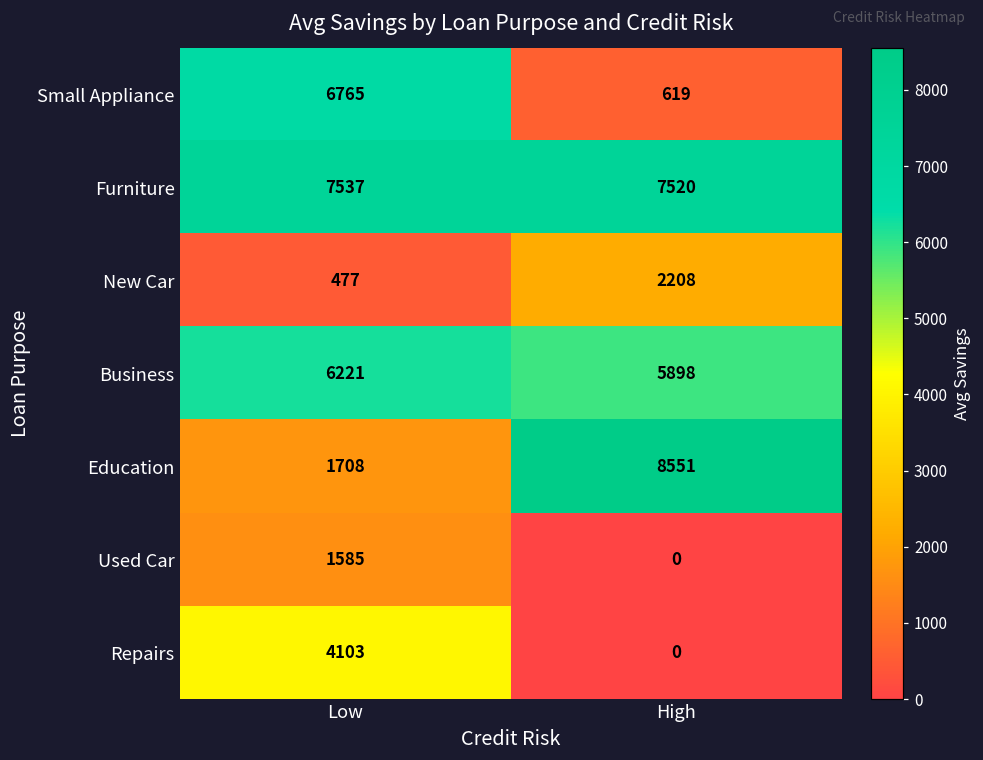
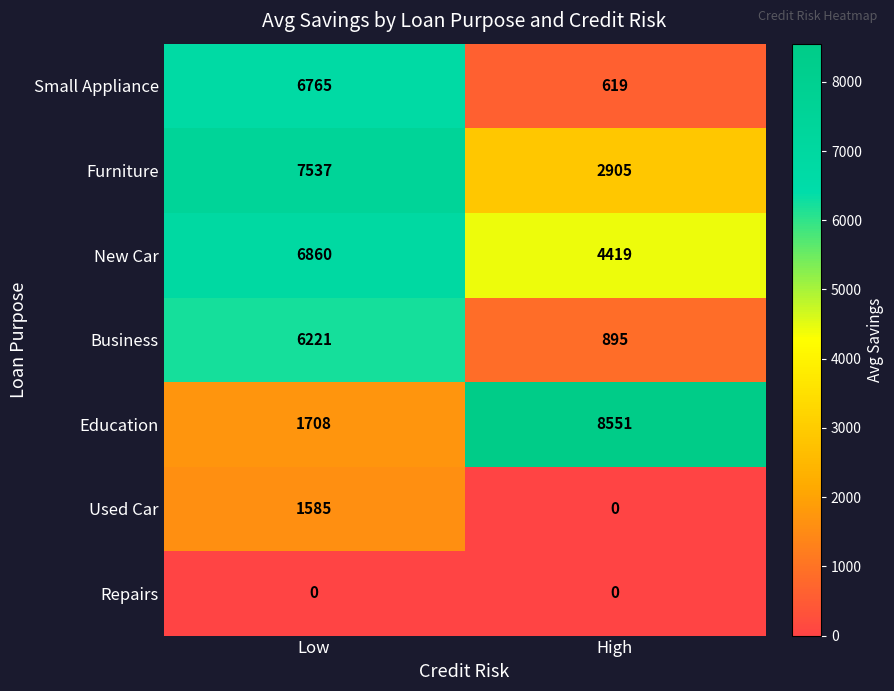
  {
    "Small Appliance": {
      "Low": 6765,
      "High": 619
    },
    "Furniture": {
      "Low": 7537,
-     "High": 7520
+     "High": 2905
    },
    "New Car": {
-     "Low": 477,
-     "High": 2208
+     "Low": 6860,
+     "High": 4419
    },
    "Business": {
      "Low": 6221,
-     "High": 5898
+     "High": 895
    },
    "Education": {
      "Low": 1708,
      "High": 8551
    },
    "Used Car": {
      "Low": 1585,
      "High": 0
    },
    "Repairs": {
-     "Low": 4103,
+     "Low": 0,
      "High": 0
    }
  }
